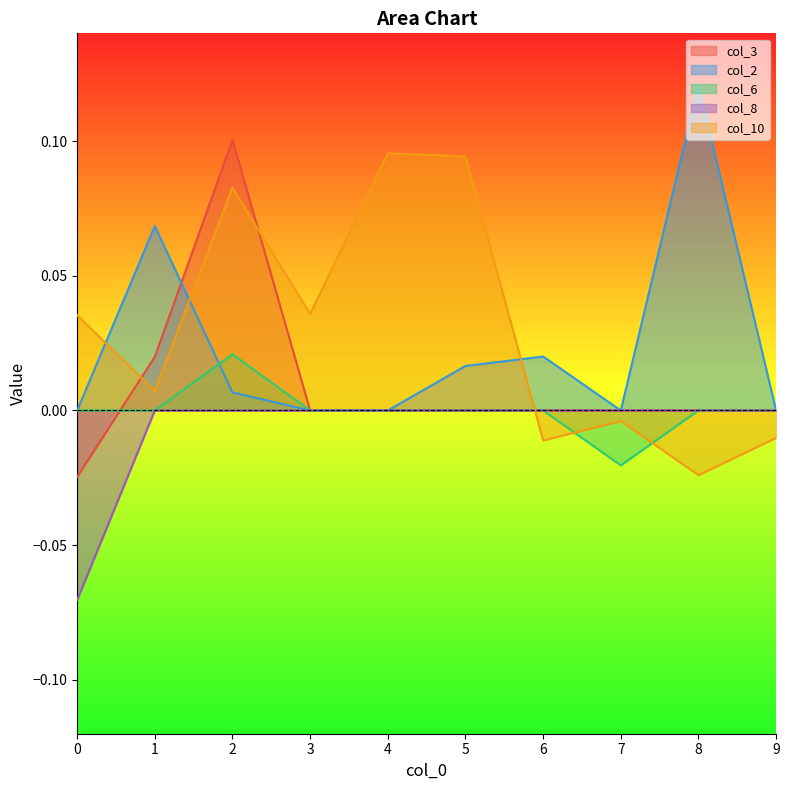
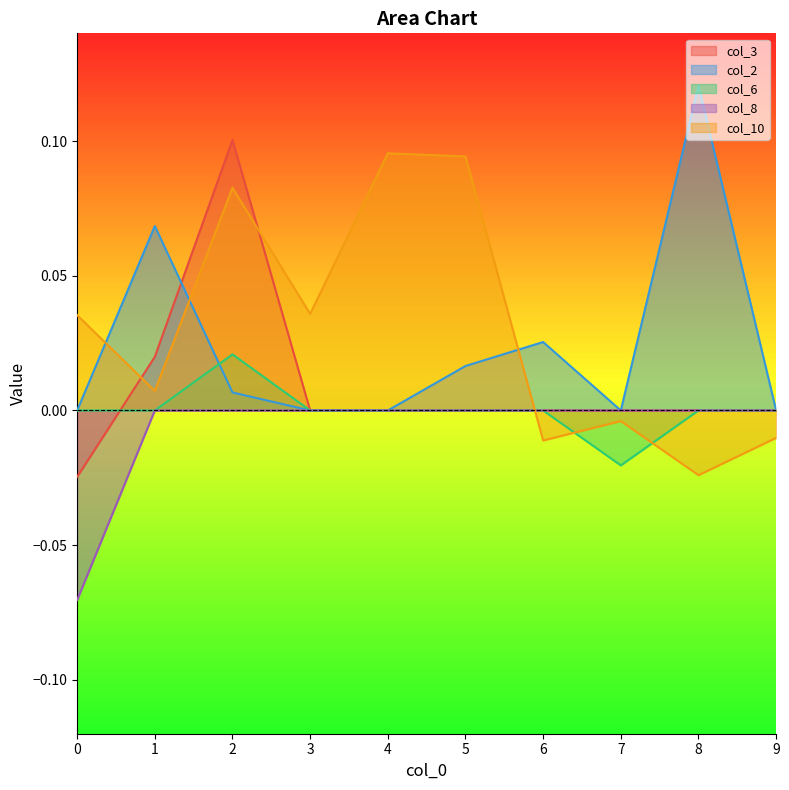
  {
    "col_2": {
      "1": 0.068,
      "2": 0.007,
      "5": 0.017,
-     "6": 0.020
+     "6": 0.025
    }
  }
